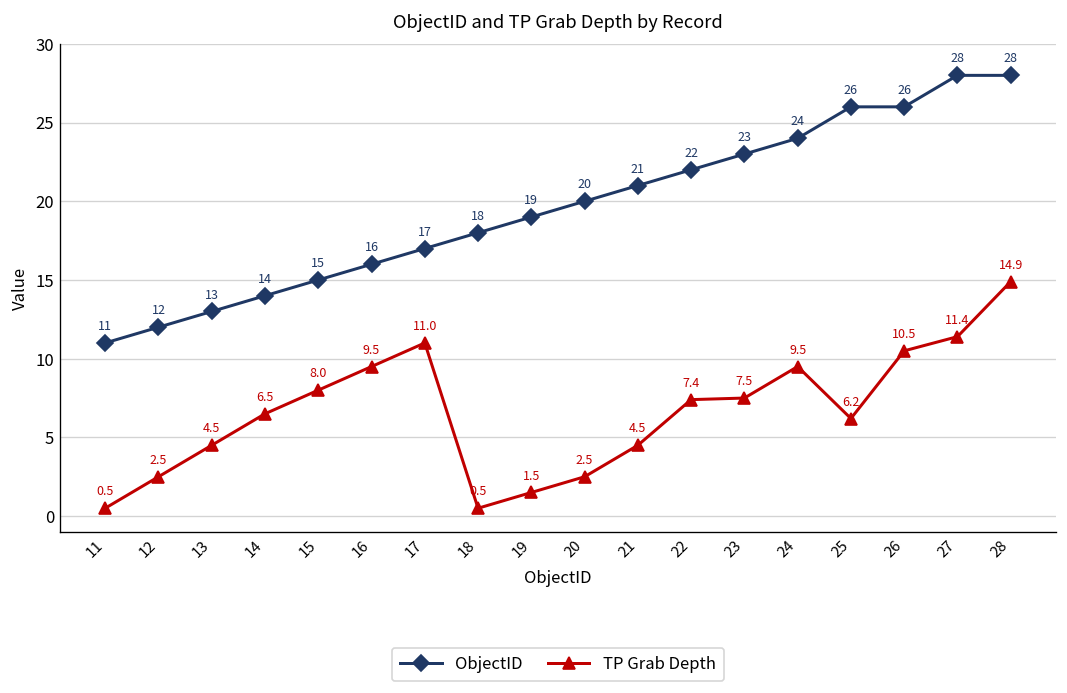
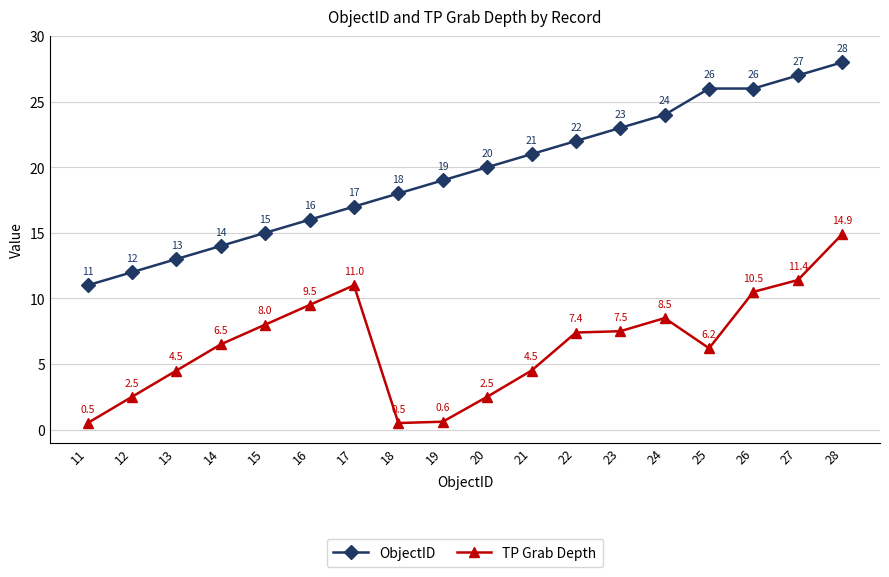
  {
    "ObjectID": {
      "11": 11,
      "12": 12,
      "13": 13,
      "14": 14,
      "15": 15,
      "16": 16,
      "17": 17,
      "18": 18,
      "19": 19,
      "20": 20,
      "21": 21,
      "22": 22,
      "23": 23,
      "24": 24,
      "25": 26,
      "26": 26,
-     "27": 28,
+     "27": 27,
      "28": 28
    },
    "TP Grab Depth": {
      "11": 0.5,
      "12": 2.5,
      "13": 4.5,
      "14": 6.5,
      "15": 8.0,
      "16": 9.5,
      "17": 11.0,
      "18": 0.5,
-     "19": 1.5,
+     "19": 0.6,
      "20": 2.5,
      "21": 4.5,
      "22": 7.4,
      "23": 7.5,
-     "24": 9.5,
+     "24": 8.5,
      "25": 6.2,
      "26": 10.5,
      "27": 11.4,
      "28": 14.9
    }
  }
